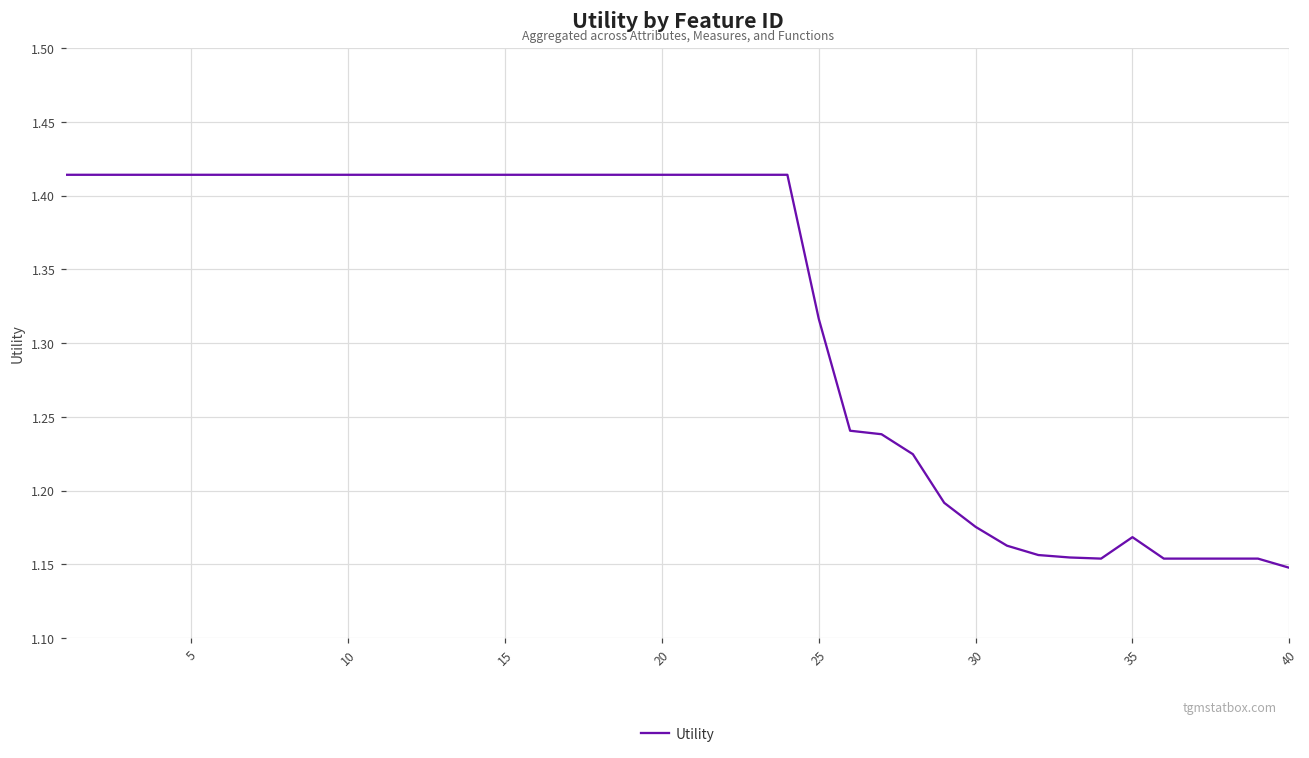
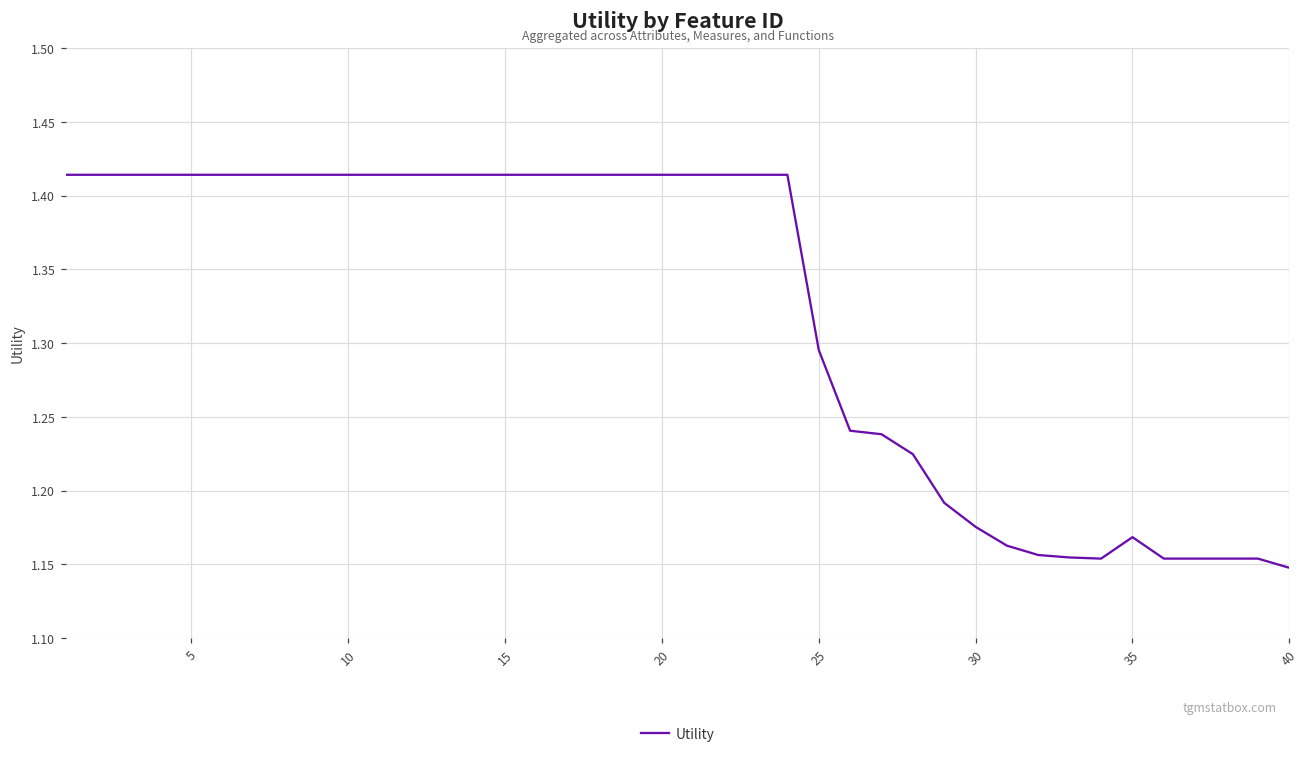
  {
    "5": 1.414,
    "10": 1.414,
    "15": 1.414,
    "20": 1.414,
-   "25": 1.317,
+   "25": 1.295,
    "30": 1.175,
    "35": 1.168,
    "40": 1.148
  }
